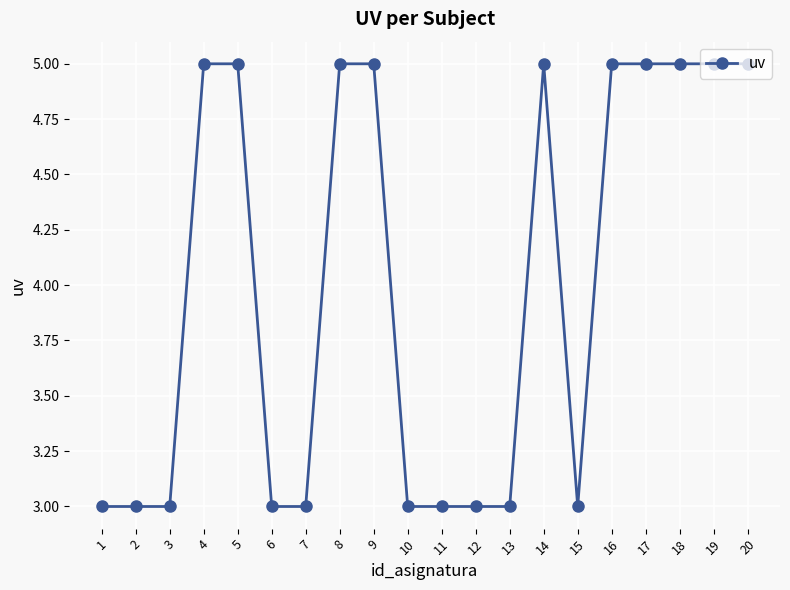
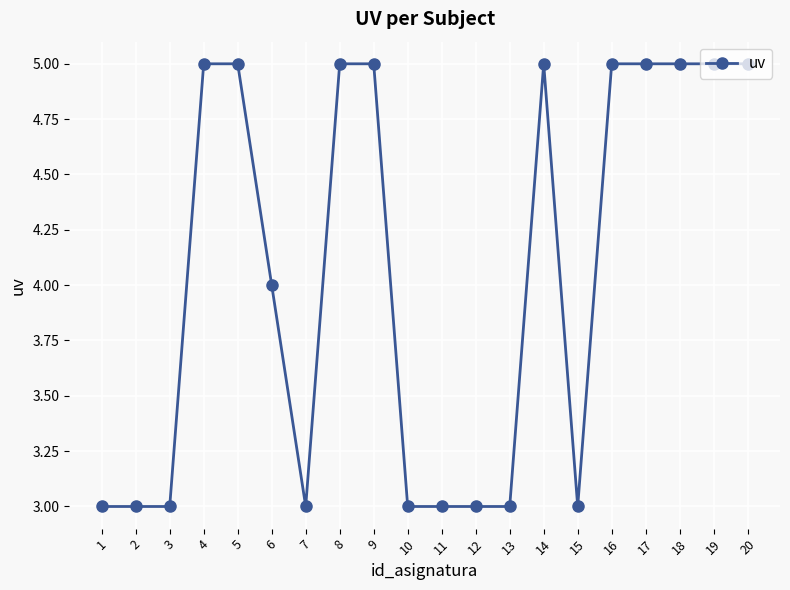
  {
    "1": 3,
    "2": 3,
    "3": 3,
    "4": 5,
    "5": 5,
-   "6": 3,
+   "6": 4,
    "7": 3,
    "8": 5,
    "9": 5,
    "10": 3,
    "11": 3,
    "12": 3,
    "13": 3,
    "14": 5,
    "15": 3,
    "16": 5,
    "17": 5,
    "18": 5
  }
